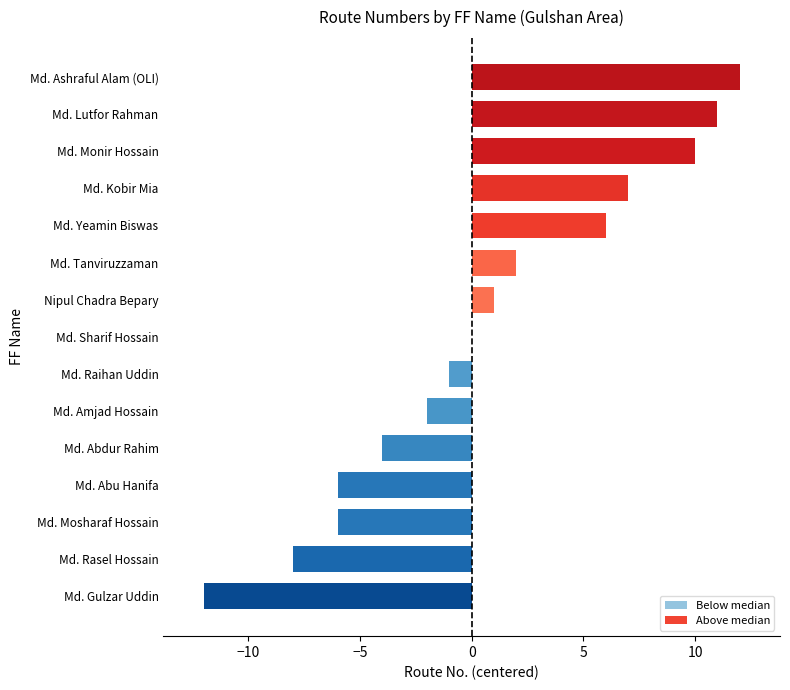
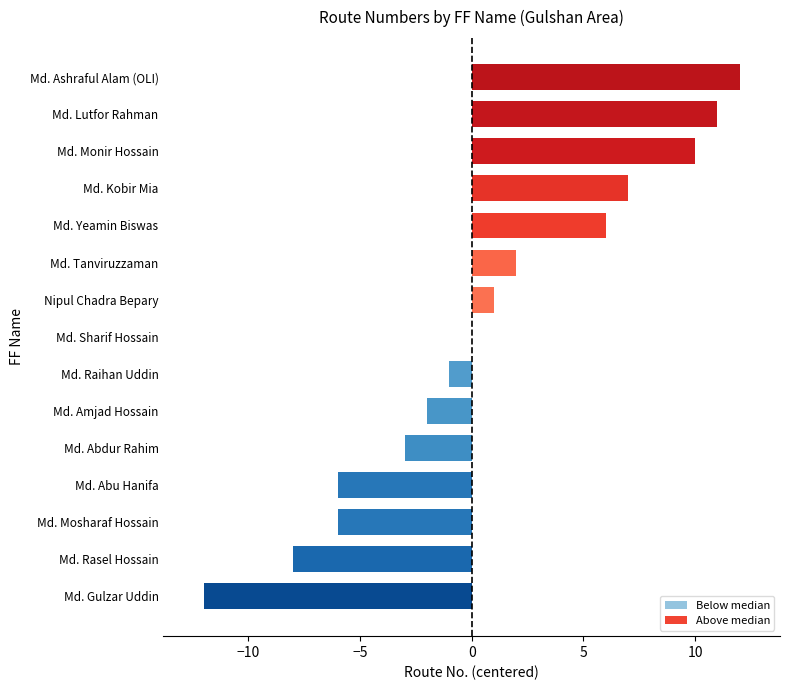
  {
    "Md. Ashraful Alam (OLI)": 12.0,
    "Md. Lutfor Rahman": 11.0,
    "Md. Monir Hossain": 10.0,
    "Md. Kobir Mia": 7.0,
    "Md. Yeamin Biswas": 6.0,
    "Md. Tanviruzzaman": 2.0,
    "Nipul Chadra Bepary": 1.0,
    "Md. Sharif Hossain": 0.0,
    "Md. Raihan Uddin": -1.0,
    "Md. Amjad Hossain": -2.0,
-   "Md. Abdur Rahim": -4.0,
+   "Md. Abdur Rahim": -3.0,
    "Md. Abu Hanifa": -6.0,
    "Md. Mosharaf Hossain": -6.0,
    "Md. Rasel Hossain": -8.0,
    "Md. Gulzar Uddin": -12.0
  }
